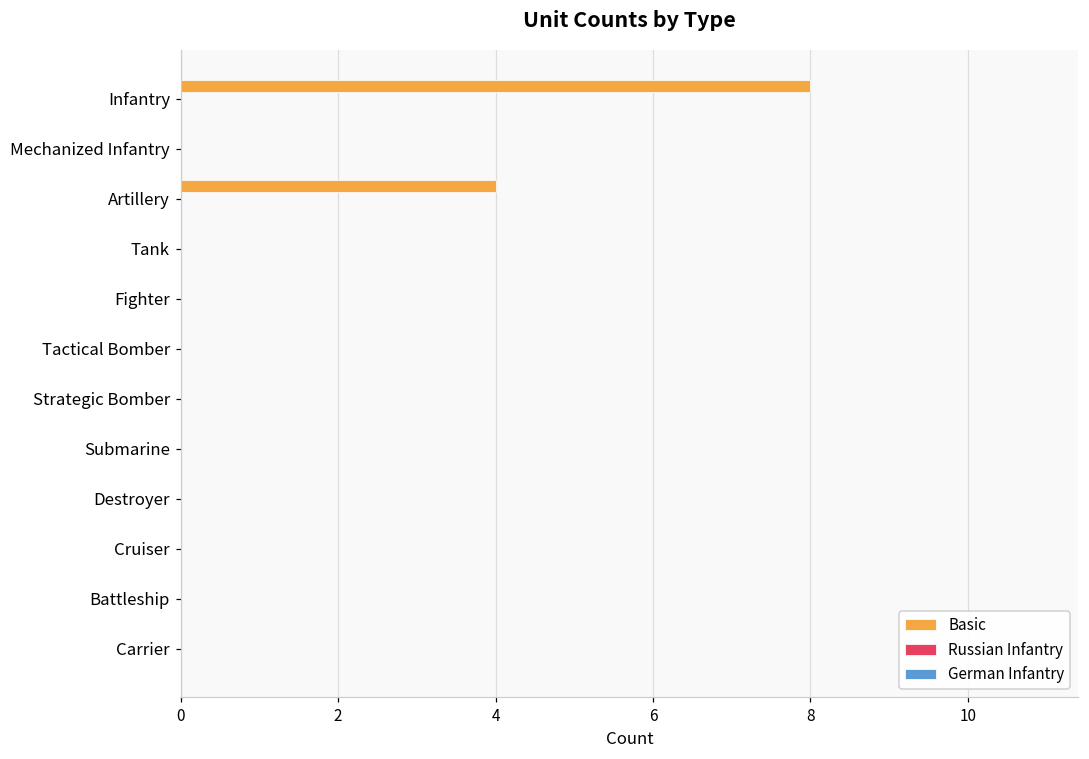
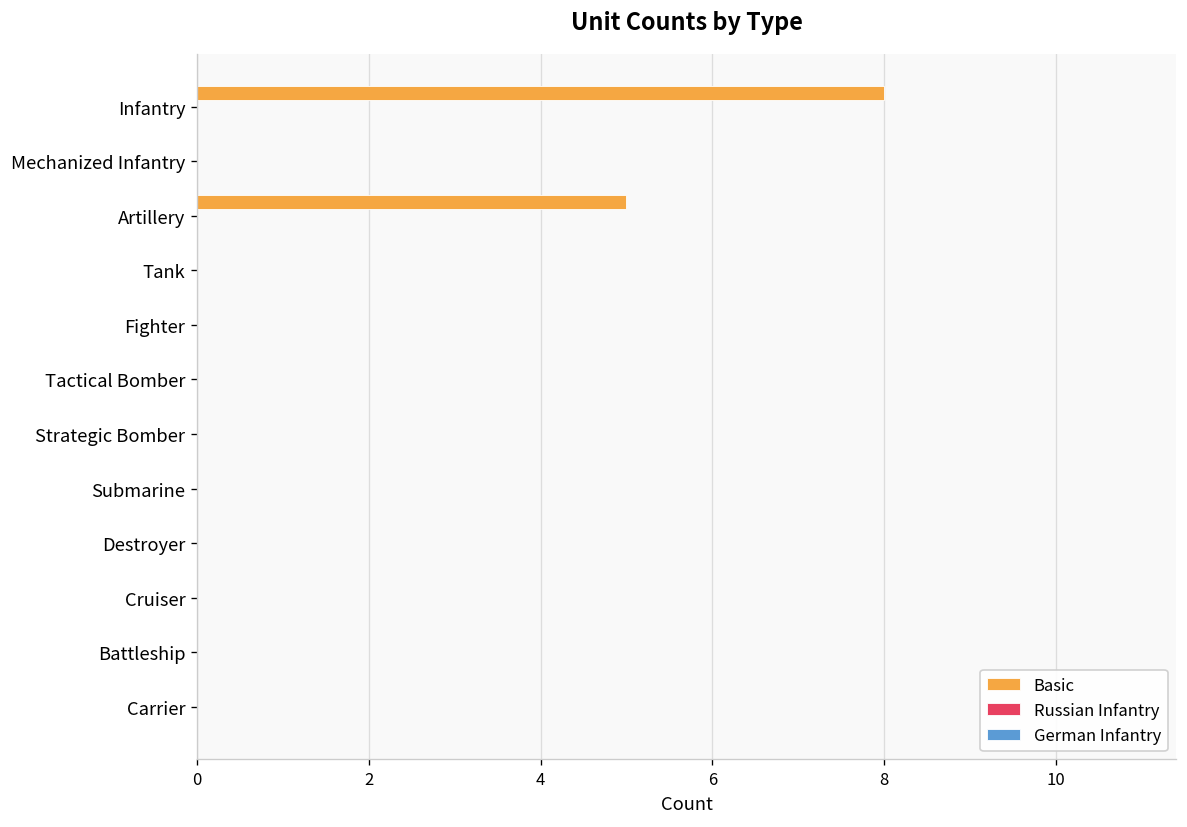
  {
    "Basic": {
      "Infantry": 8,
      "Mechanized Infantry": 0,
-     "Artillery": 4,
+     "Artillery": 5,
      "Tank": 0,
      "Fighter": 0,
      "Tactical Bomber": 0,
      "Strategic Bomber": 0,
      "Submarine": 0,
      "Destroyer": 0,
      "Cruiser": 0,
      "Battleship": 0,
      "Carrier": 0
    },
    "Russian Infantry": {
      "Infantry": 0,
      "Mechanized Infantry": 0,
      "Artillery": 0,
      "Tank": 0,
      "Fighter": 0,
      "Tactical Bomber": 0,
      "Strategic Bomber": 0,
      "Submarine": 0,
      "Destroyer": 0,
      "Cruiser": 0,
      "Battleship": 0,
      "Carrier": 0
    },
    "German Infantry": {
      "Infantry": 0,
      "Mechanized Infantry": 0,
      "Artillery": 0,
      "Tank": 0,
      "Fighter": 0,
      "Tactical Bomber": 0,
      "Strategic Bomber": 0,
      "Submarine": 0,
      "Destroyer": 0,
      "Cruiser": 0,
      "Battleship": 0,
      "Carrier": 0
    }
  }
